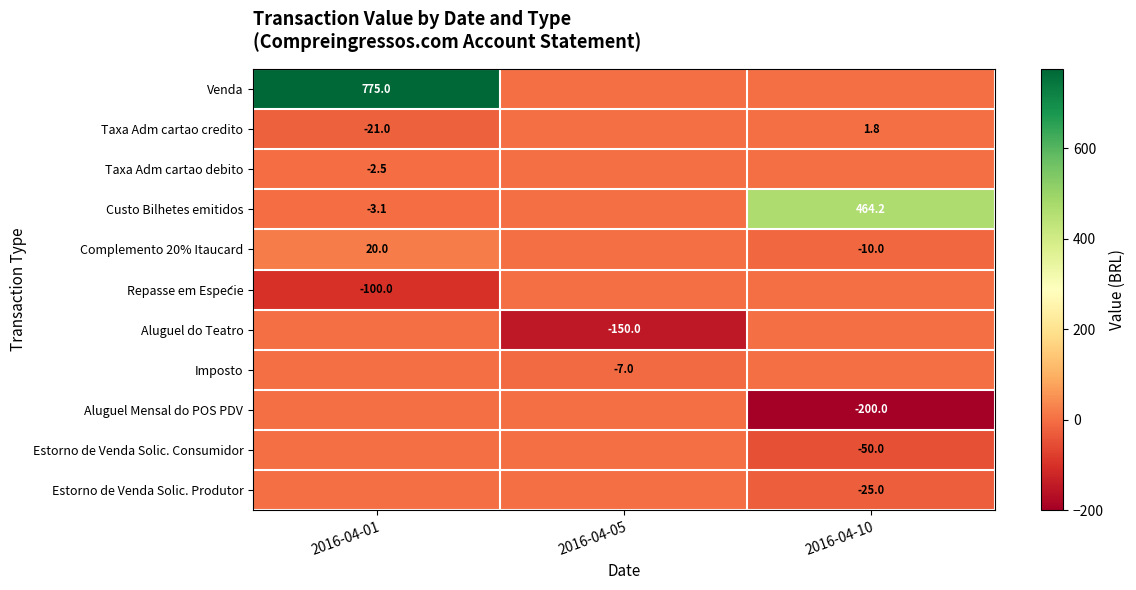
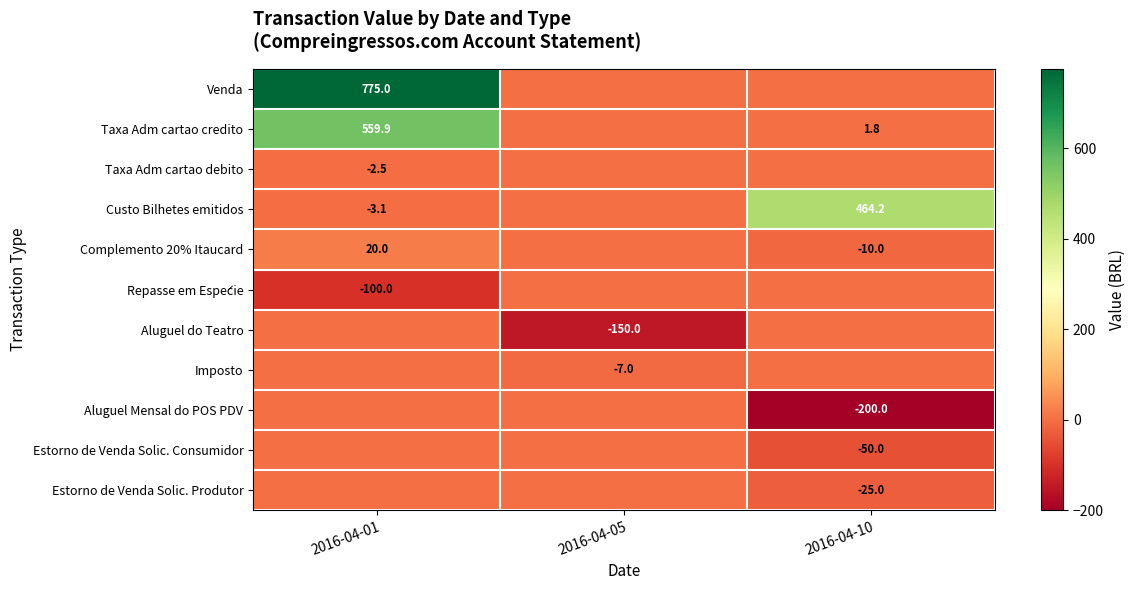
  {
    "Venda": {
      "2016-04-01": 775.0
    },
    "Taxa Adm cartao credito": {
-     "2016-04-01": -21.0,
+     "2016-04-01": 559.9,
      "2016-04-10": 1.8
    },
    "Taxa Adm cartao debito": {
      "2016-04-01": -2.5
    },
    "Custo Bilhetes emitidos": {
      "2016-04-01": -3.1,
      "2016-04-10": 464.2
    },
    "Complemento 20% Itaucard": {
      "2016-04-01": 20.0,
      "2016-04-10": -10.0
    },
    "Repasse em Espécie": {
      "2016-04-01": -100.0
    },
    "Aluguel do Teatro": {
      "2016-04-05": -150.0
    },
    "Imposto": {
      "2016-04-05": -7.0
    },
    "Aluguel Mensal do POS PDV": {
      "2016-04-10": -200.0
    },
    "Estorno de Venda Solic. Consumidor": {
      "2016-04-10": -50.0
    },
    "Estorno de Venda Solic. Produtor": {
      "2016-04-10": -25.0
    }
  }
